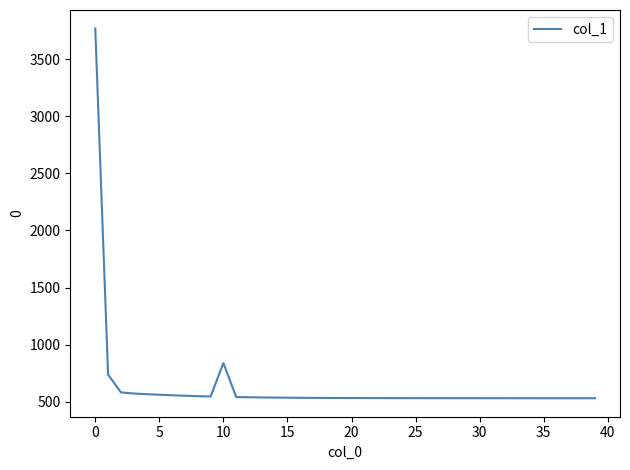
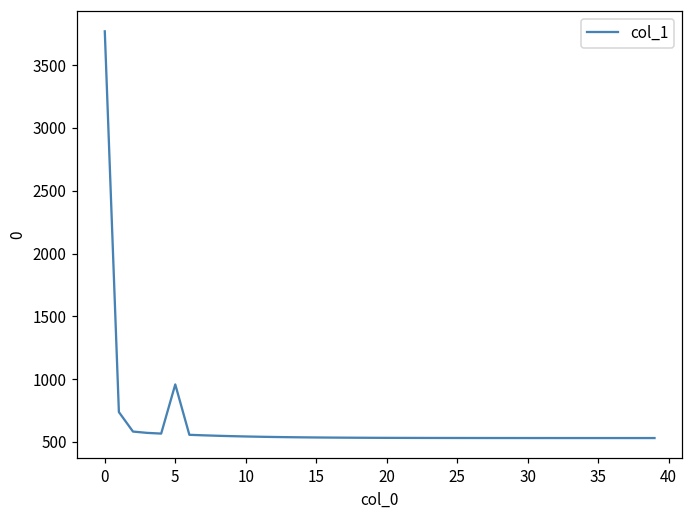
  {
    "0": 3770,
-   "5": 560,
-   "10": 840,
+   "5": 960,
+   "10": 540,
    "15": 540,
    "20": 530,
    "25": 530,
    "30": 530,
    "35": 530
  }
